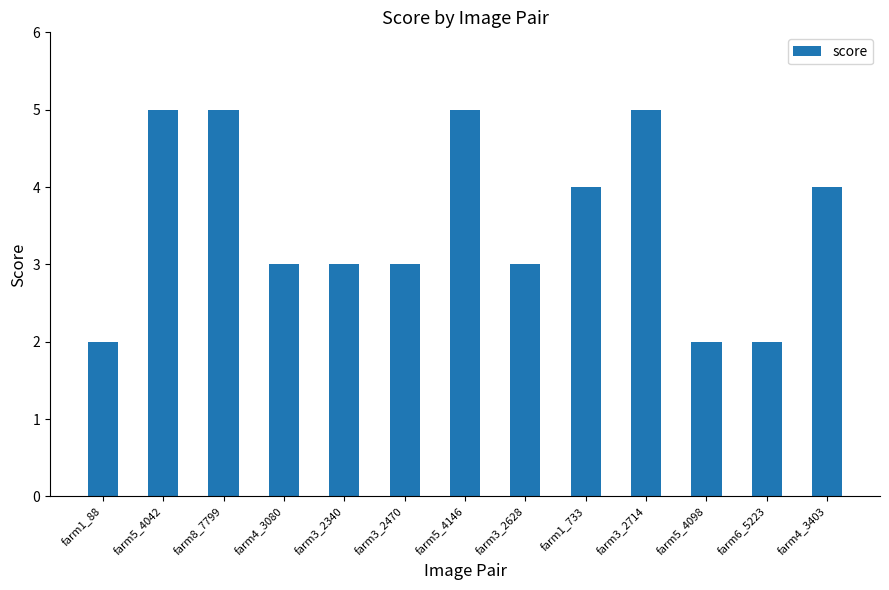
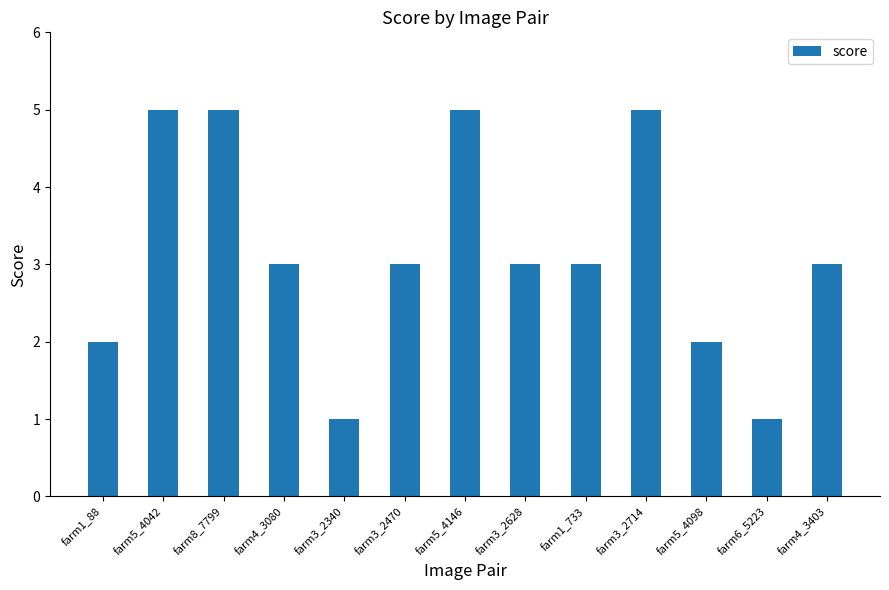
  {
    "farm1_88": 2,
    "farm5_4042": 5,
    "farm8_7799": 5,
    "farm4_3080": 3,
-   "farm3_2340": 3,
+   "farm3_2340": 1,
    "farm3_2470": 3,
    "farm5_4146": 5,
    "farm3_2628": 3,
-   "farm1_733": 4,
+   "farm1_733": 3,
    "farm3_2714": 5,
    "farm5_4098": 2,
-   "farm6_5223": 2,
-   "farm4_3403": 4
+   "farm6_5223": 1,
+   "farm4_3403": 3
  }
